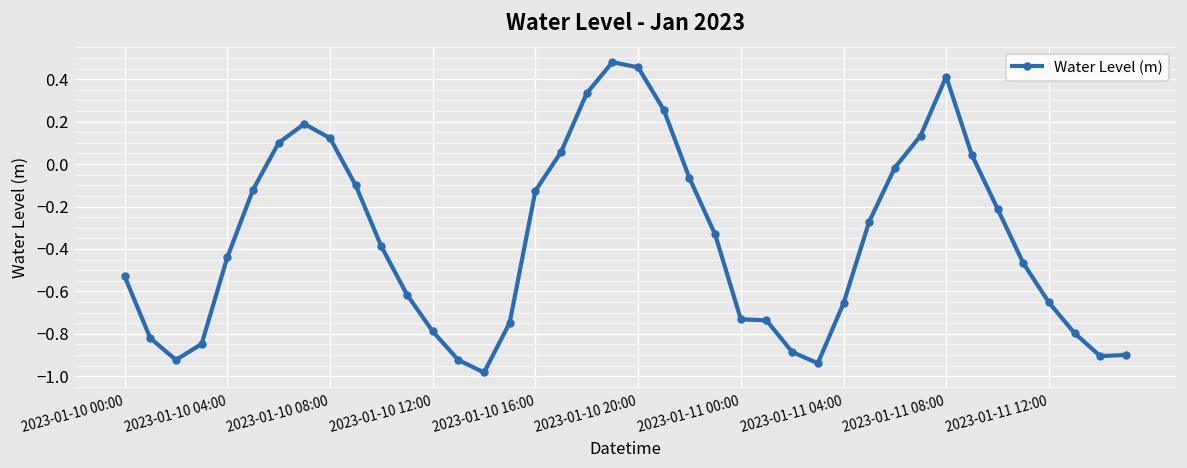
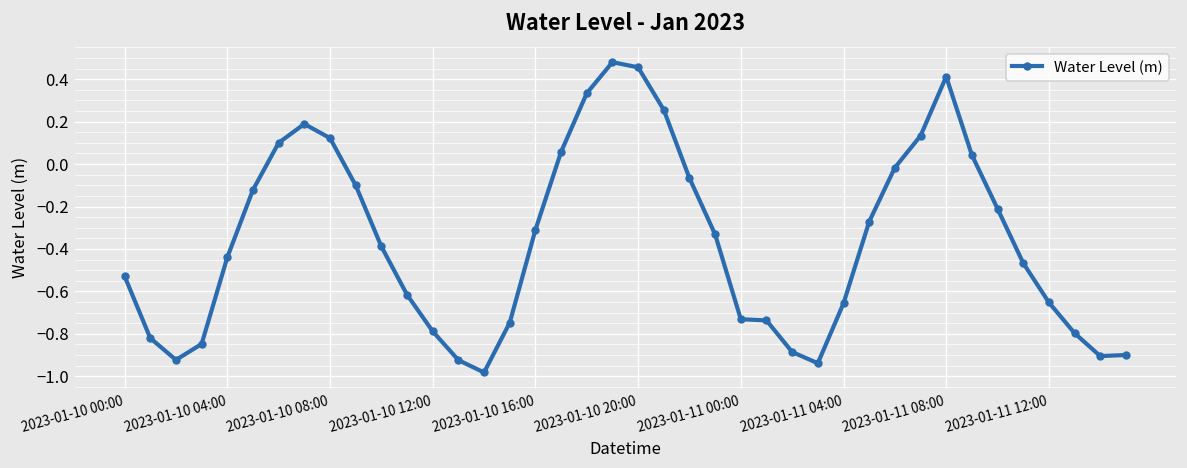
  {
    "2023-01-10 00:00": -0.53,
    "2023-01-10 04:00": -0.44,
    "2023-01-10 08:00": 0.12,
    "2023-01-10 12:00": -0.79,
-   "2023-01-10 16:00": -0.13,
+   "2023-01-10 16:00": -0.31,
    "2023-01-10 20:00": 0.46,
    "2023-01-11 00:00": -0.73,
    "2023-01-11 04:00": -0.66,
    "2023-01-11 08:00": 0.41,
    "2023-01-11 12:00": -0.65
  }
